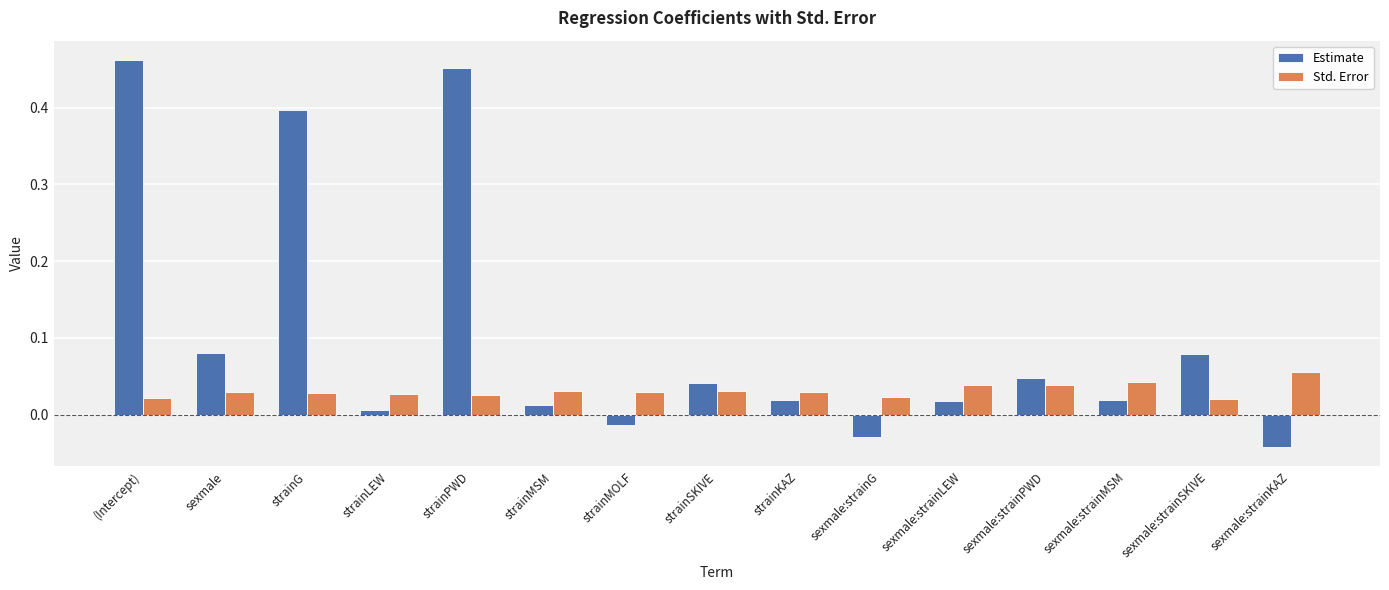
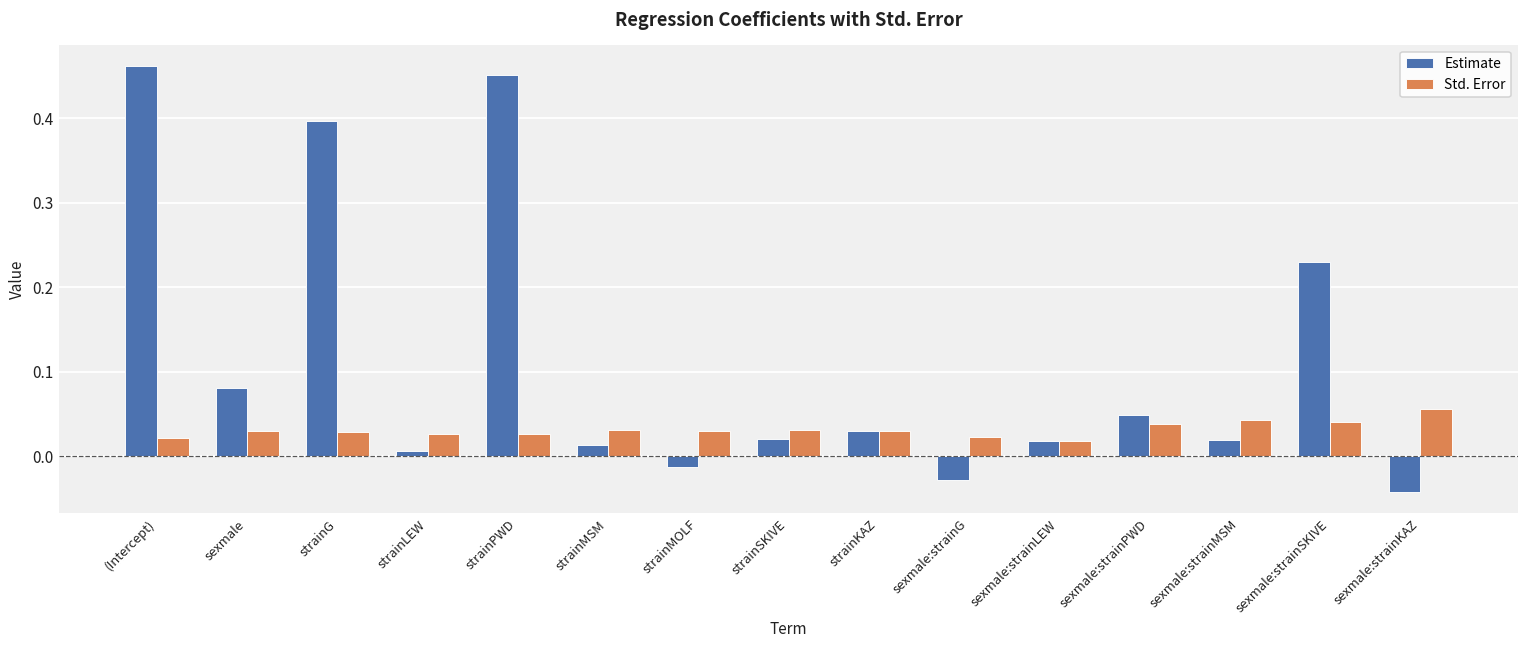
  {
    "Estimate": {
      "(Intercept)": 0.46,
      "sexmale": 0.08,
      "strainG": 0.40,
      "strainLEW": 0.01,
      "strainPWD": 0.45,
      "strainMSM": 0.01,
      "strainMOLF": -0.01,
-     "strainSKIVE": 0.04,
-     "strainKAZ": 0.02,
+     "strainSKIVE": 0.02,
+     "strainKAZ": 0.03,
      "sexmale:strainG": -0.03,
      "sexmale:strainLEW": 0.02,
      "sexmale:strainPWD": 0.05,
      "sexmale:strainMSM": 0.02,
-     "sexmale:strainSKIVE": 0.08,
+     "sexmale:strainSKIVE": 0.23,
      "sexmale:strainKAZ": -0.04
    },
    "Std. Error": {
      "(Intercept)": 0.02,
      "sexmale": 0.03,
      "strainG": 0.03,
      "strainLEW": 0.03,
      "strainPWD": 0.03,
      "strainMSM": 0.03,
      "strainMOLF": 0.03,
      "strainSKIVE": 0.03,
      "strainKAZ": 0.03,
      "sexmale:strainG": 0.02,
-     "sexmale:strainLEW": 0.04,
+     "sexmale:strainLEW": 0.02,
      "sexmale:strainPWD": 0.04,
      "sexmale:strainMSM": 0.04,
-     "sexmale:strainSKIVE": 0.02,
+     "sexmale:strainSKIVE": 0.04,
      "sexmale:strainKAZ": 0.06
    }
  }
